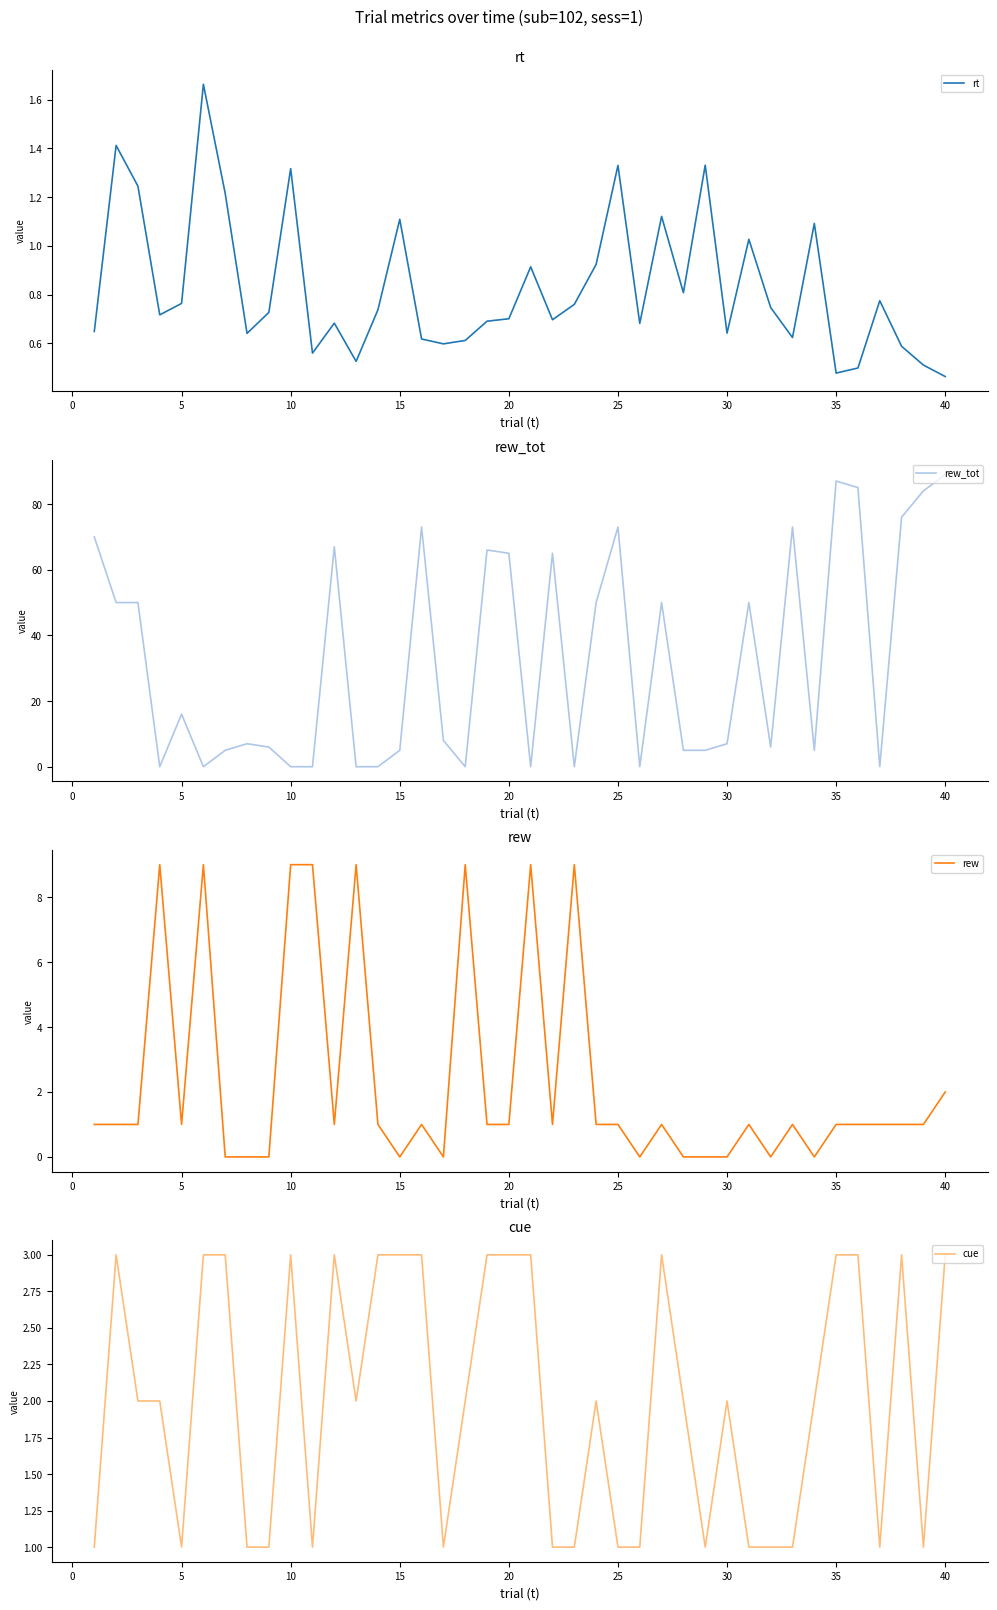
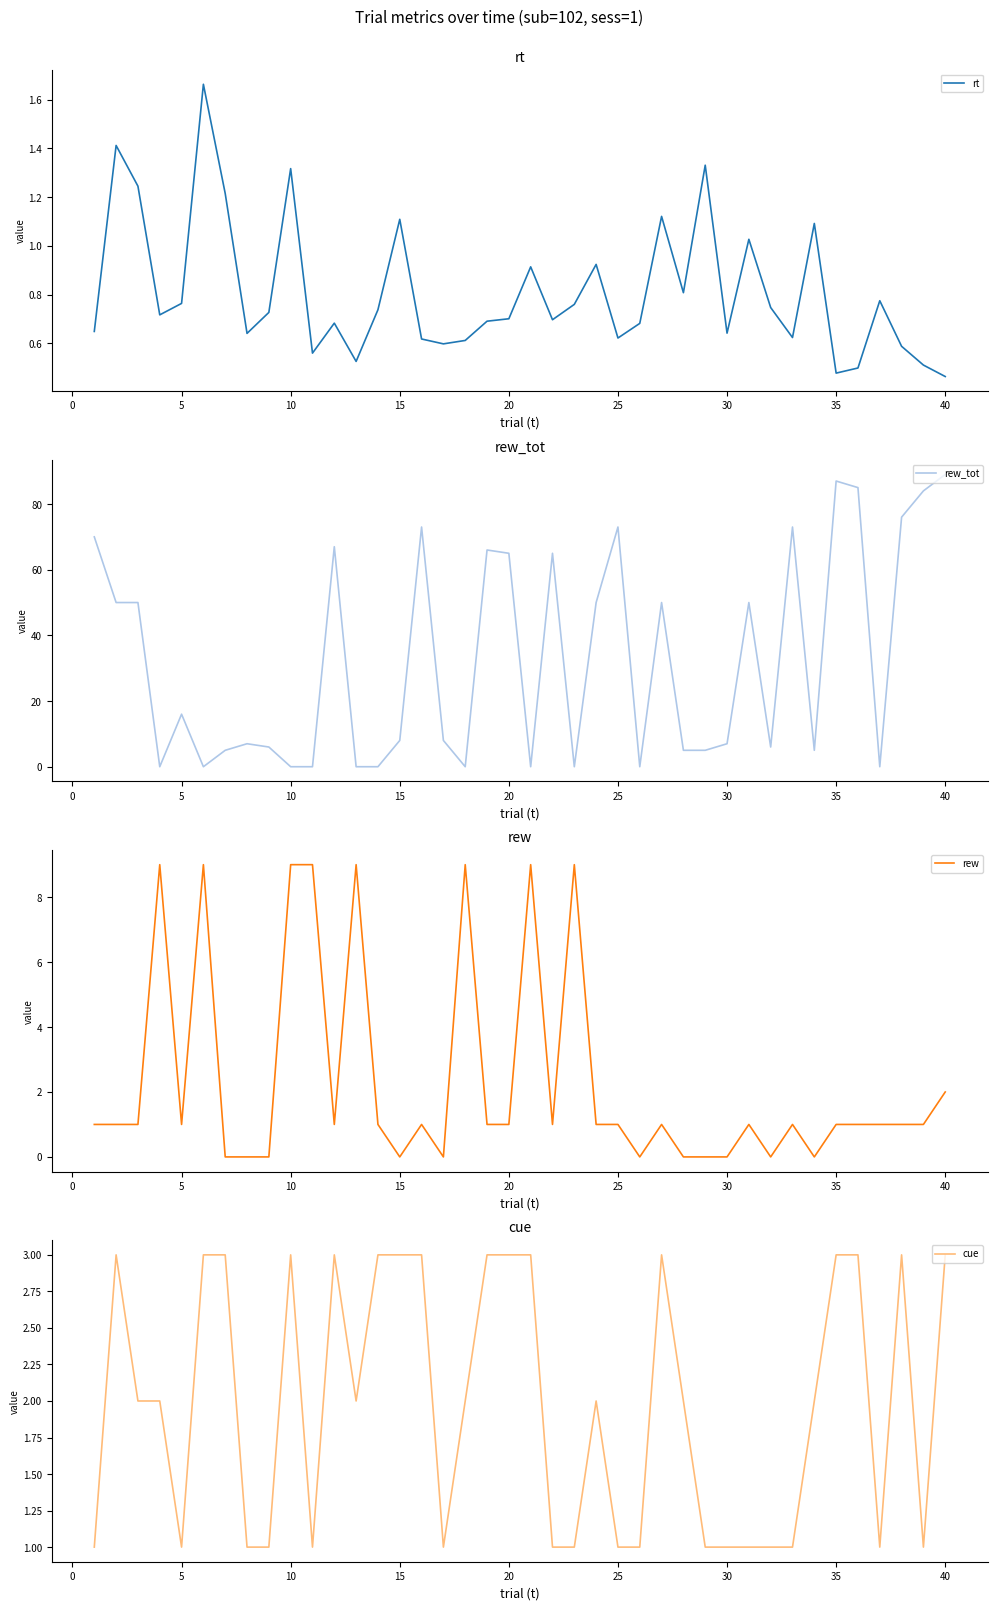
  {
    "rt": {
      "5": 0.76,
      "10": 1.32,
      "15": 1.11,
      "20": 0.70,
-     "25": 1.33,
+     "25": 0.62,
      "30": 0.64,
      "35": 0.48,
      "40": 0.46
    },
    "rew_tot": {
      "5": 16,
      "10": 0,
-     "15": 5,
+     "15": 8,
      "20": 65,
      "25": 73,
      "30": 7,
      "35": 87
    },
    "rew": {
      "5": 1.0,
      "10": 9.0,
      "15": 0.0,
      "20": 1.0,
      "25": 1.0,
      "30": 0.0,
      "35": 1.0,
      "40": 2.0
    },
    "cue": {
      "5": 1,
      "10": 3,
      "15": 3,
      "20": 3,
      "25": 1,
-     "30": 2,
+     "30": 1,
      "35": 3
    }
  }
